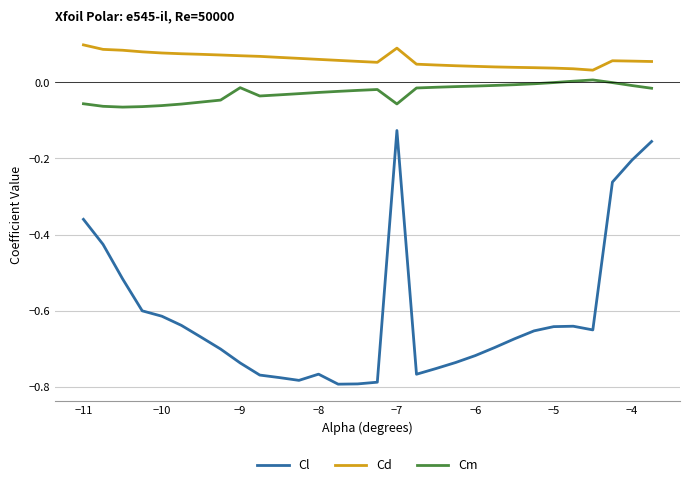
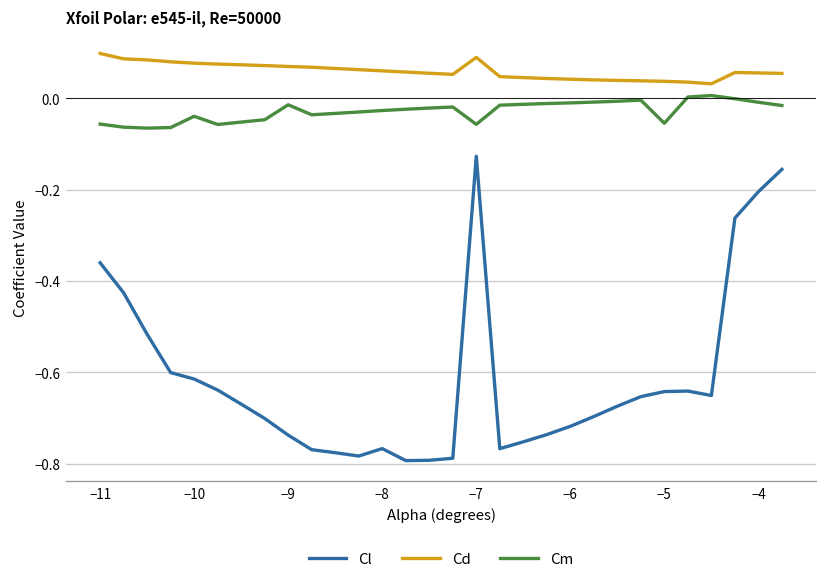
  {
    "Cl": {
      "−11": -0.36,
      "−10": -0.61,
      "−9": -0.74,
      "−8": -0.77,
      "−7": -0.13,
      "−6": -0.72,
      "−5": -0.64,
      "−4": -0.20
    },
    "Cd": {
      "−11": 0.10,
      "−10": 0.08,
      "−9": 0.07,
      "−8": 0.06,
      "−7": 0.09,
      "−6": 0.04,
      "−5": 0.04,
      "−4": 0.06
    },
    "Cm": {
      "−11": -0.06,
-     "−10": -0.06,
+     "−10": -0.04,
      "−9": -0.01,
      "−8": -0.03,
      "−7": -0.06,
      "−6": -0.01,
-     "−5": 0.00,
+     "−5": -0.05,
      "−4": -0.01
    }
  }
